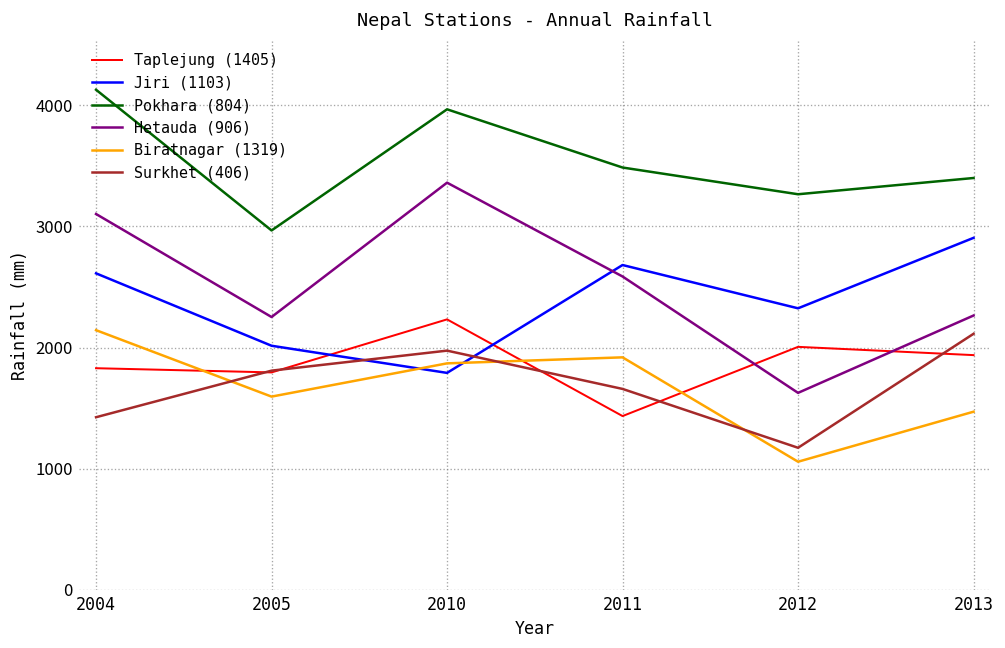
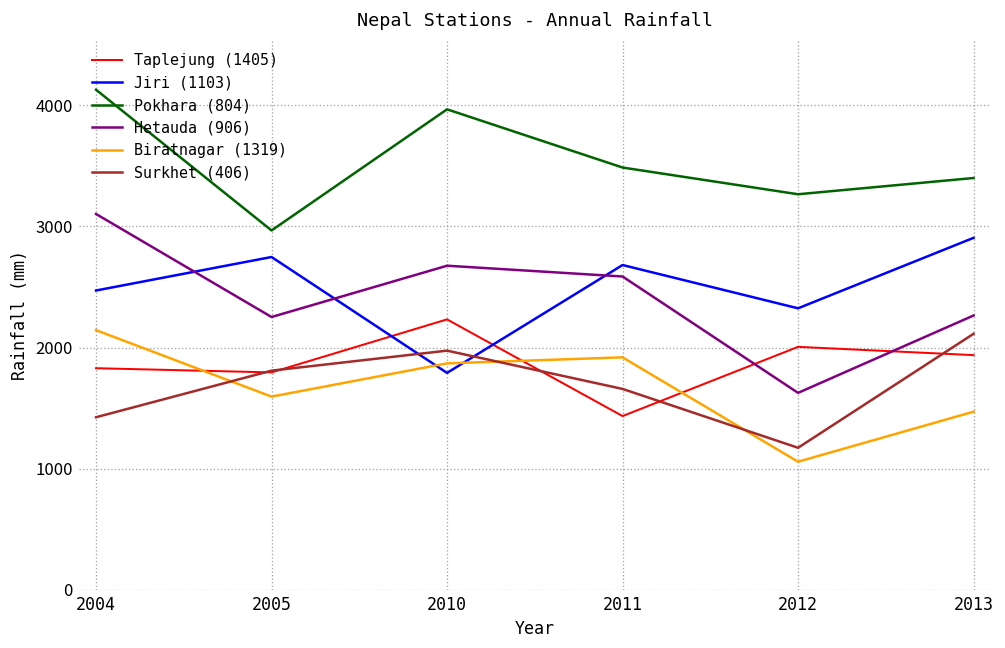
  {
    "Taplejung (1405)": {
      "2004": 1830,
      "2010": 2230,
      "2011": 1430,
      "2012": 2010,
      "2013": 1940
    },
    "Jiri (1103)": {
-     "2004": 2610,
-     "2005": 2020,
+     "2004": 2470,
+     "2005": 2750,
      "2010": 1790,
      "2011": 2680,
      "2012": 2320,
      "2013": 2910
    },
    "Pokhara (804)": {
      "2004": 4130,
      "2005": 2970,
      "2010": 3970,
      "2011": 3490,
      "2012": 3270,
      "2013": 3400
    },
    "Hetauda (906)": {
      "2004": 3100,
      "2005": 2250,
-     "2010": 3360,
+     "2010": 2680,
      "2011": 2590,
      "2012": 1630,
      "2013": 2270
    },
    "Biratnagar (1319)": {
      "2004": 2140,
      "2005": 1600,
      "2010": 1870,
      "2011": 1920,
      "2012": 1060,
      "2013": 1470
    },
    "Surkhet (406)": {
      "2004": 1430,
      "2010": 1980,
      "2011": 1660,
      "2012": 1170,
      "2013": 2110
    }
  }
